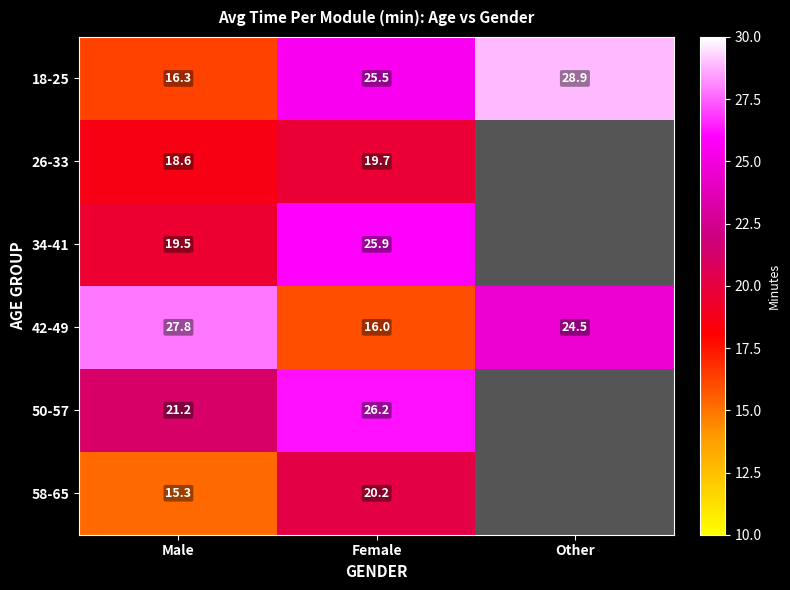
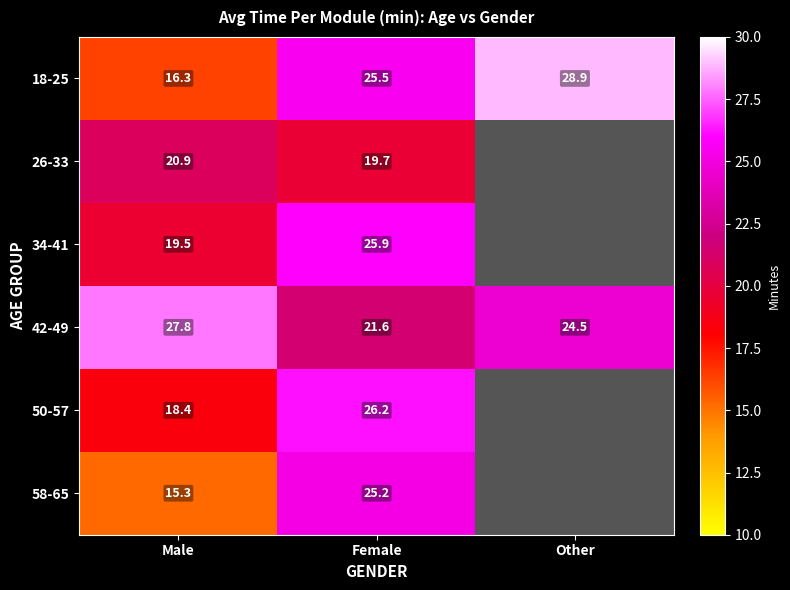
  {
    "26-33": {
-     "Male": 18.6
+     "Male": 20.9
    },
    "42-49": {
-     "Female": 16.0
+     "Female": 21.6
    },
    "50-57": {
-     "Male": 21.2
+     "Male": 18.4
    },
    "58-65": {
-     "Female": 20.2
+     "Female": 25.2
    }
  }
